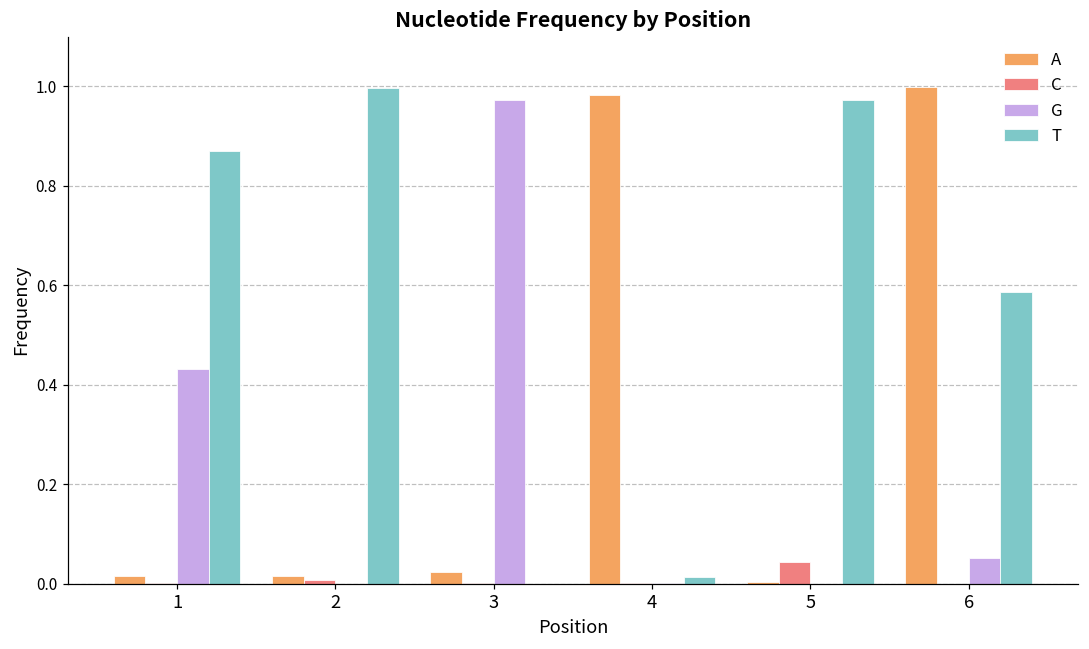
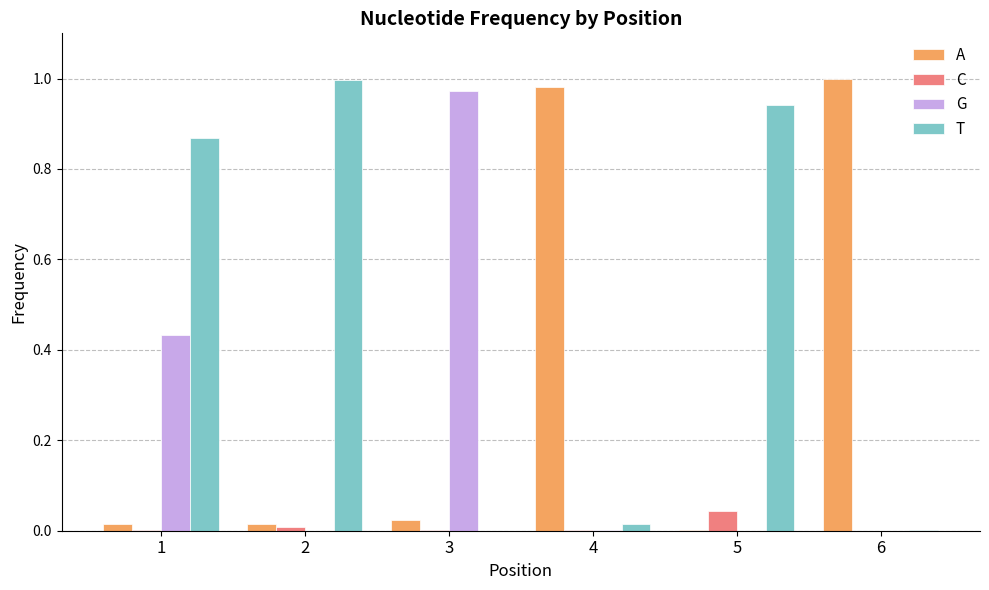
  {
    "G": {
      "1": 0.43,
      "3": 0.97,
-     "6": 0.05
+     "6": 0.00
    },
    "T": {
      "1": 0.87,
      "2": 1.00,
      "3": 0.00,
      "4": 0.01,
-     "5": 0.97,
-     "6": 0.59
+     "5": 0.94,
+     "6": 0.00
    }
  }
